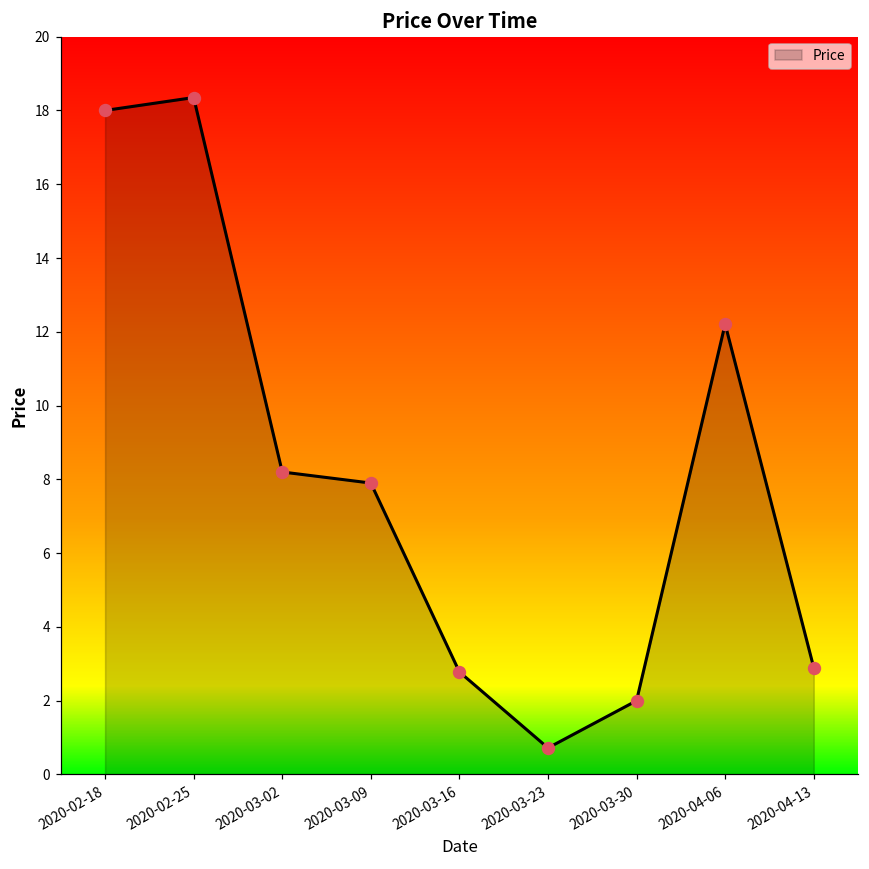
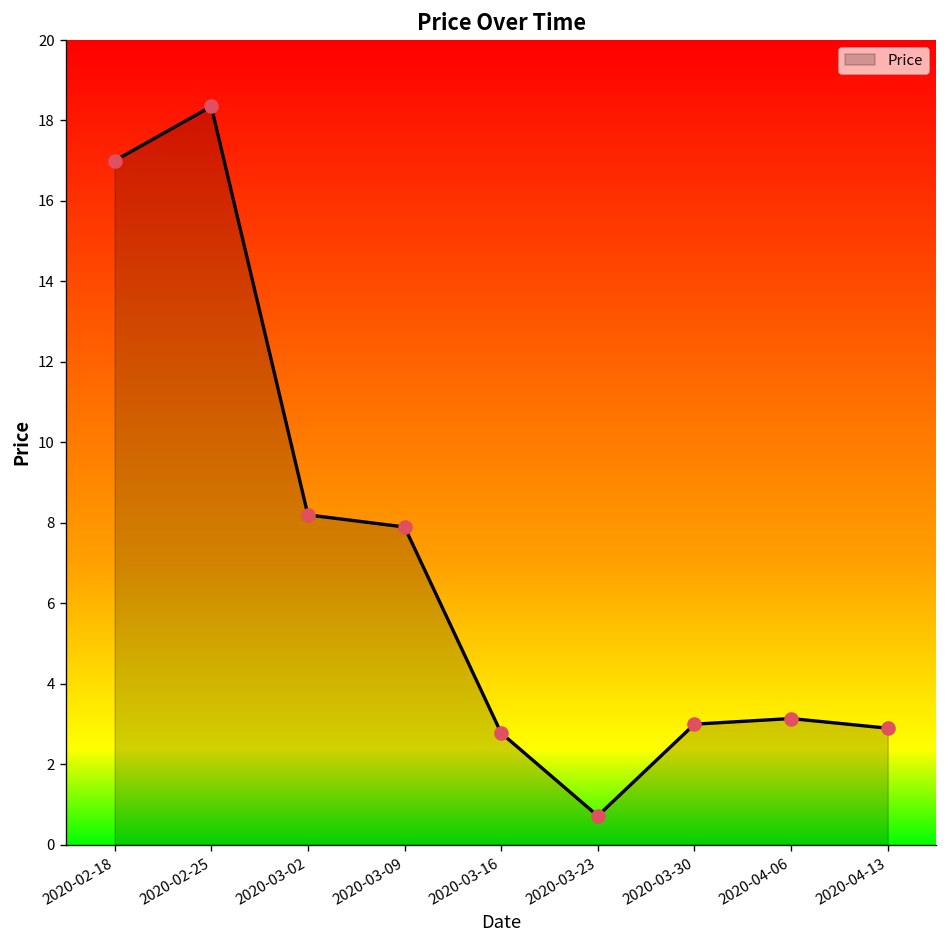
  {
-   "2020-02-18": 18,
+   "2020-02-18": 17,
    "2020-02-25": 18.4,
    "2020-03-02": 8.2,
    "2020-03-09": 7.9,
    "2020-03-16": 2.8,
    "2020-03-23": 0.7,
-   "2020-03-30": 2,
-   "2020-04-06": 12.2,
+   "2020-03-30": 3,
+   "2020-04-06": 3.1,
    "2020-04-13": 2.9
  }
